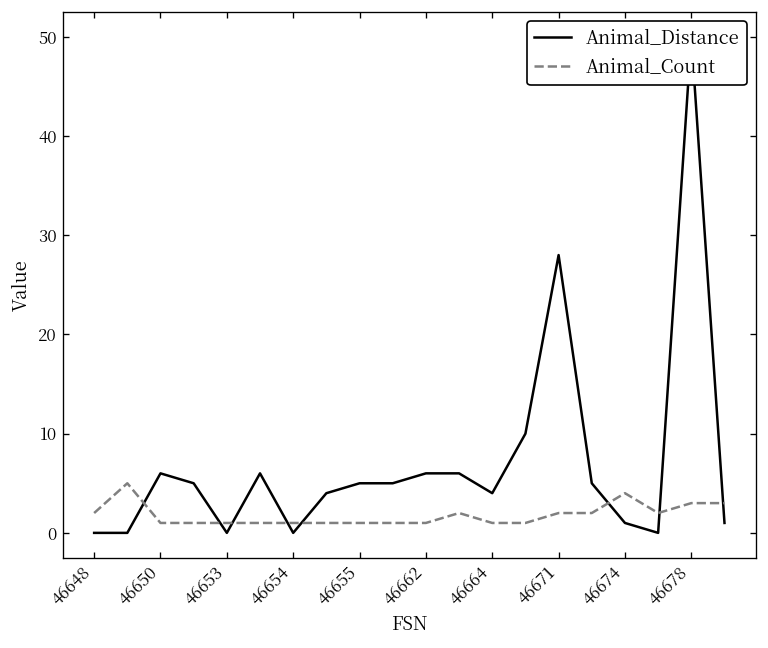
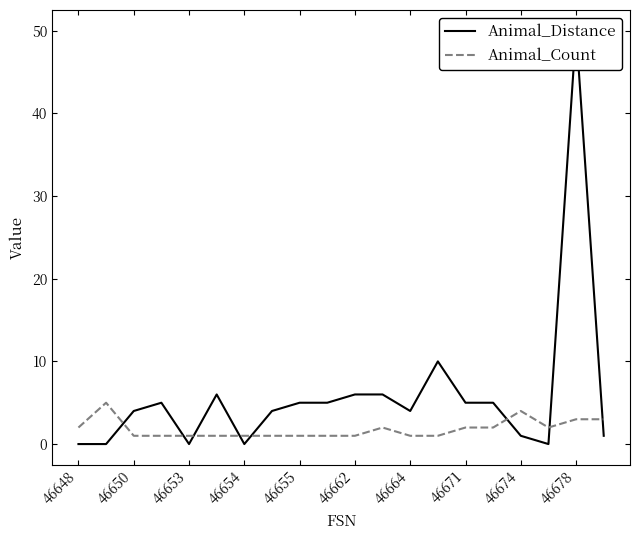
  {
    "Animal_Distance": {
      "46648": 0,
-     "46650": 6,
+     "46650": 4,
      "46653": 0,
      "46654": 0,
      "46655": 5,
      "46662": 6,
      "46664": 4,
-     "46671": 28,
+     "46671": 5,
      "46674": 1
    },
    "Animal_Count": {
      "46648": 2,
      "46650": 1,
      "46653": 1,
      "46654": 1,
      "46655": 1,
      "46662": 1,
      "46664": 1,
      "46671": 2,
      "46674": 4,
      "46678": 3
    }
  }
